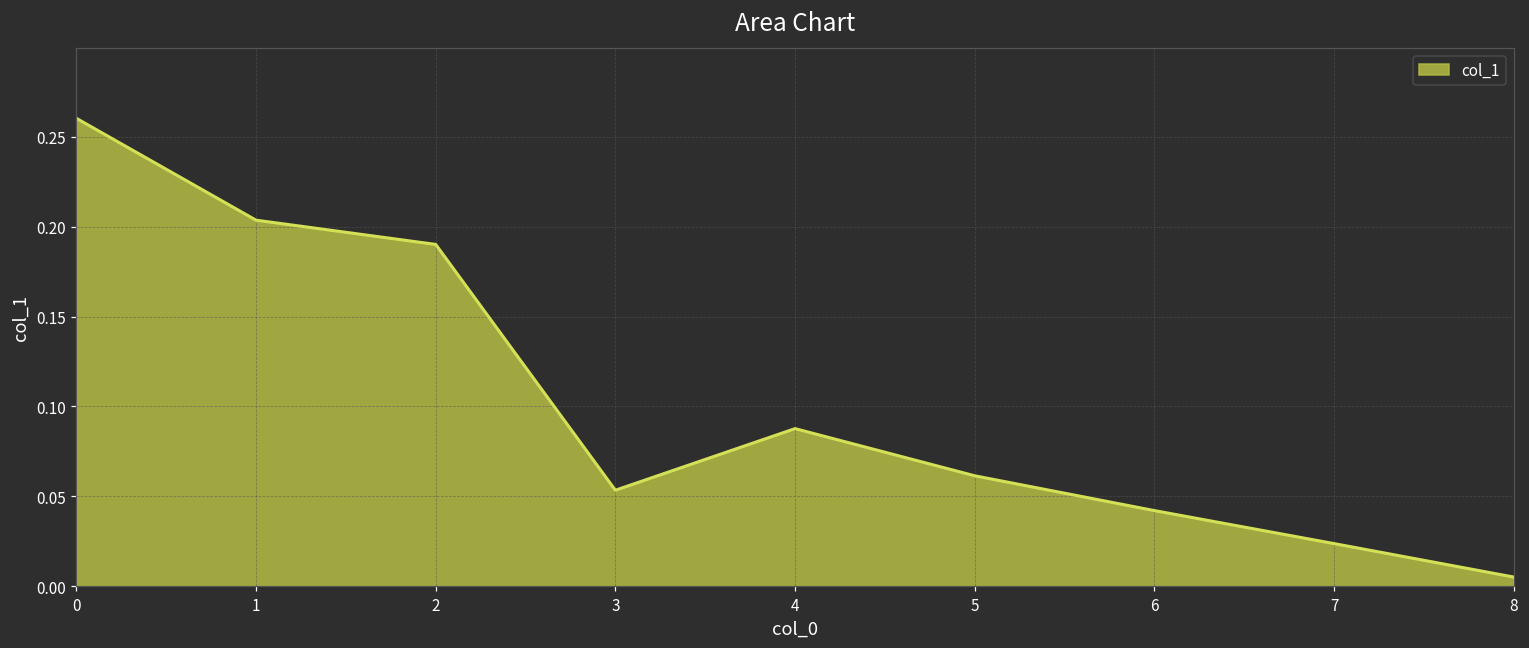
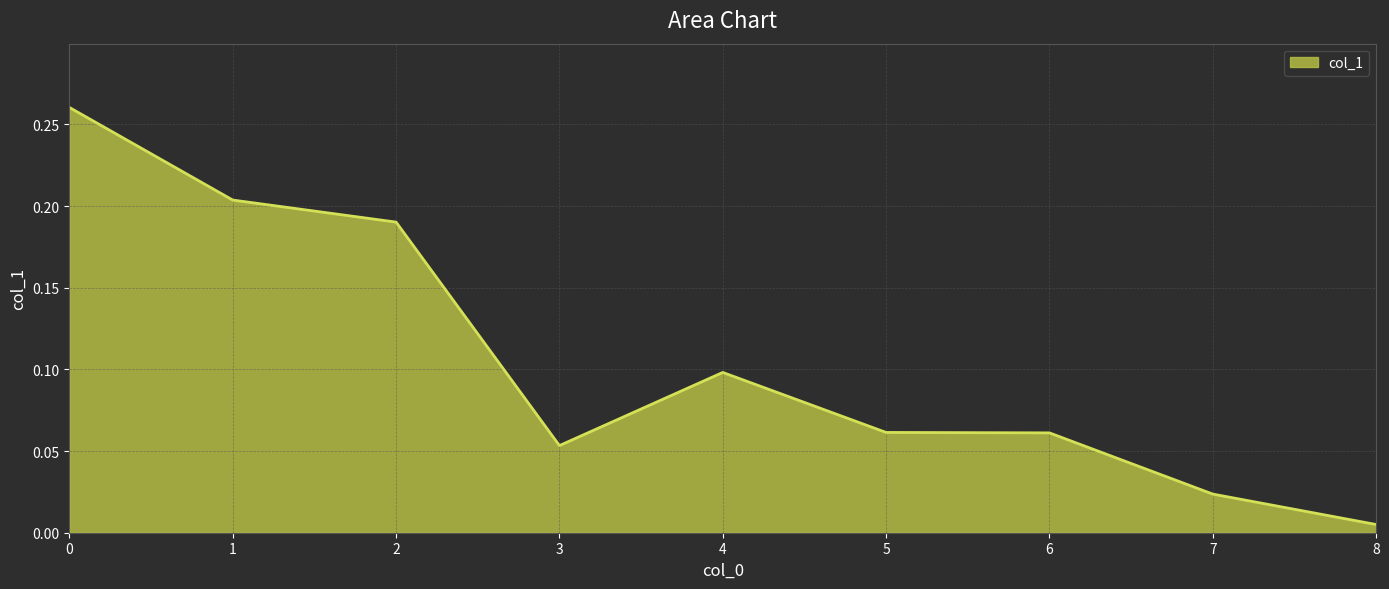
  {
    "0": 0.260,
    "1": 0.204,
    "2": 0.190,
    "3": 0.053,
-   "4": 0.088,
+   "4": 0.098,
    "5": 0.061,
-   "6": 0.042,
+   "6": 0.061,
    "7": 0.024,
    "8": 0.005
  }
